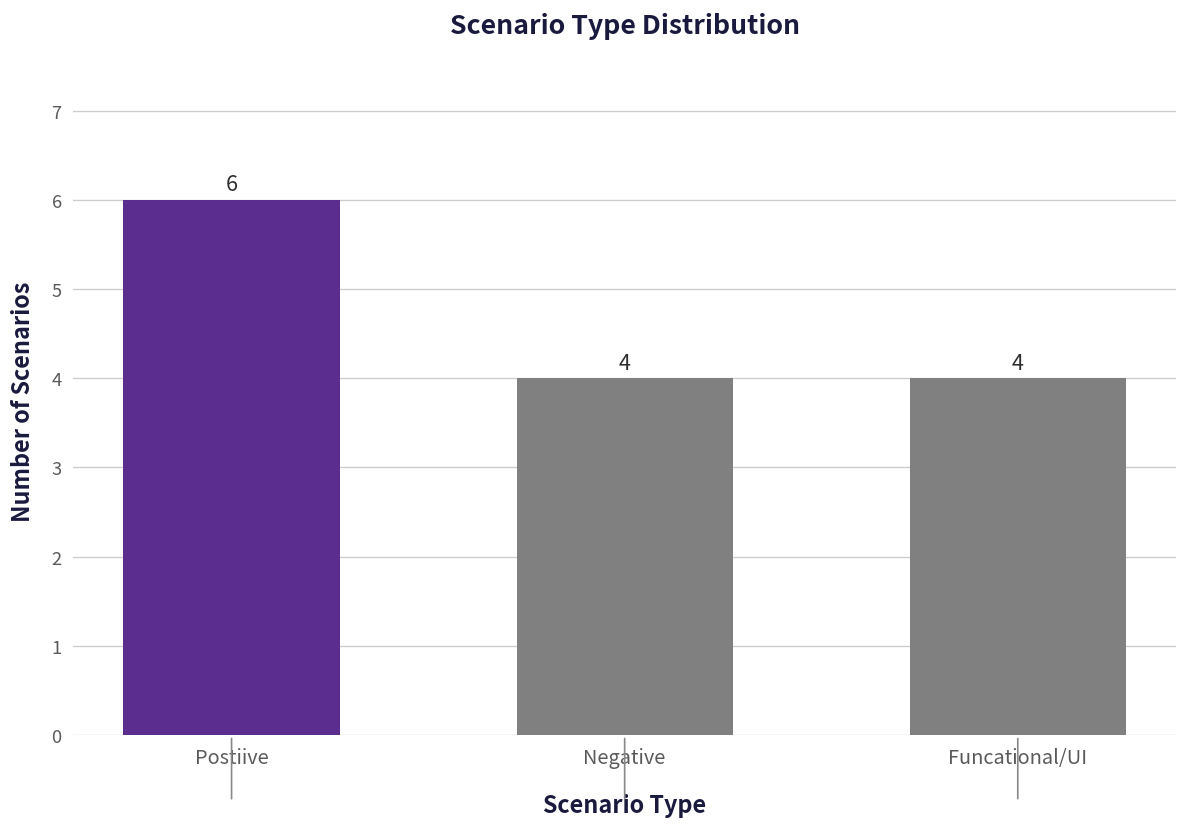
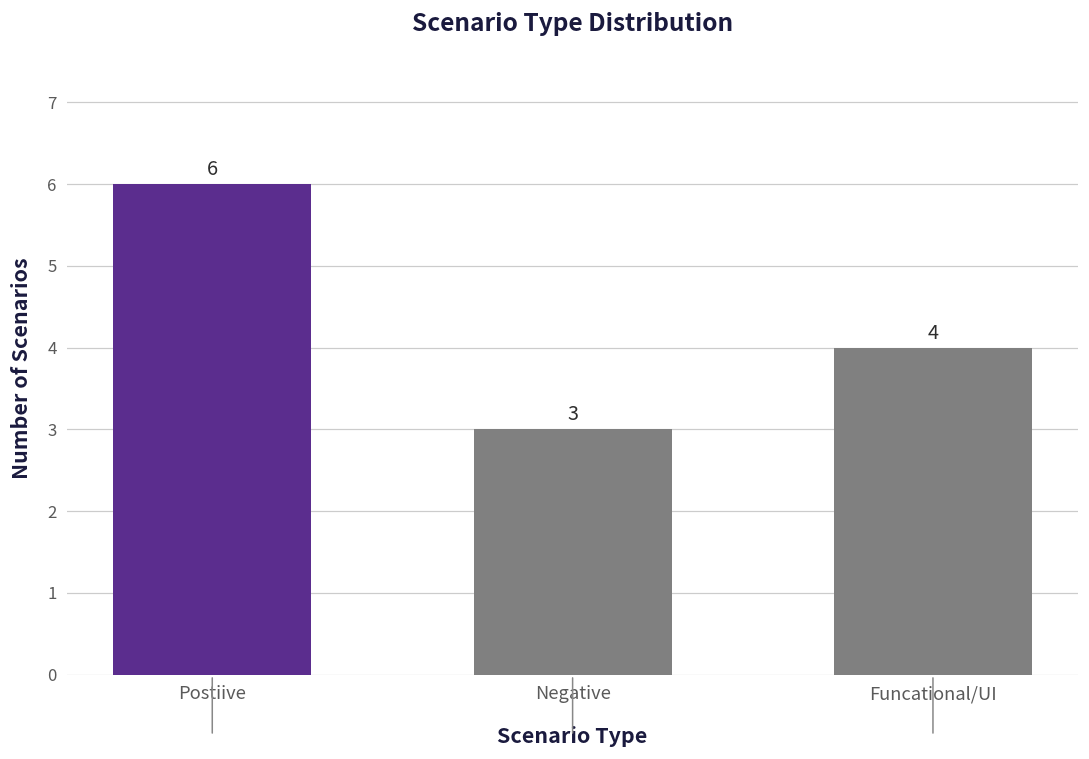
  {
    "Postiive": 6,
-   "Negative": 4,
+   "Negative": 3,
    "Funcational/UI": 4
  }
